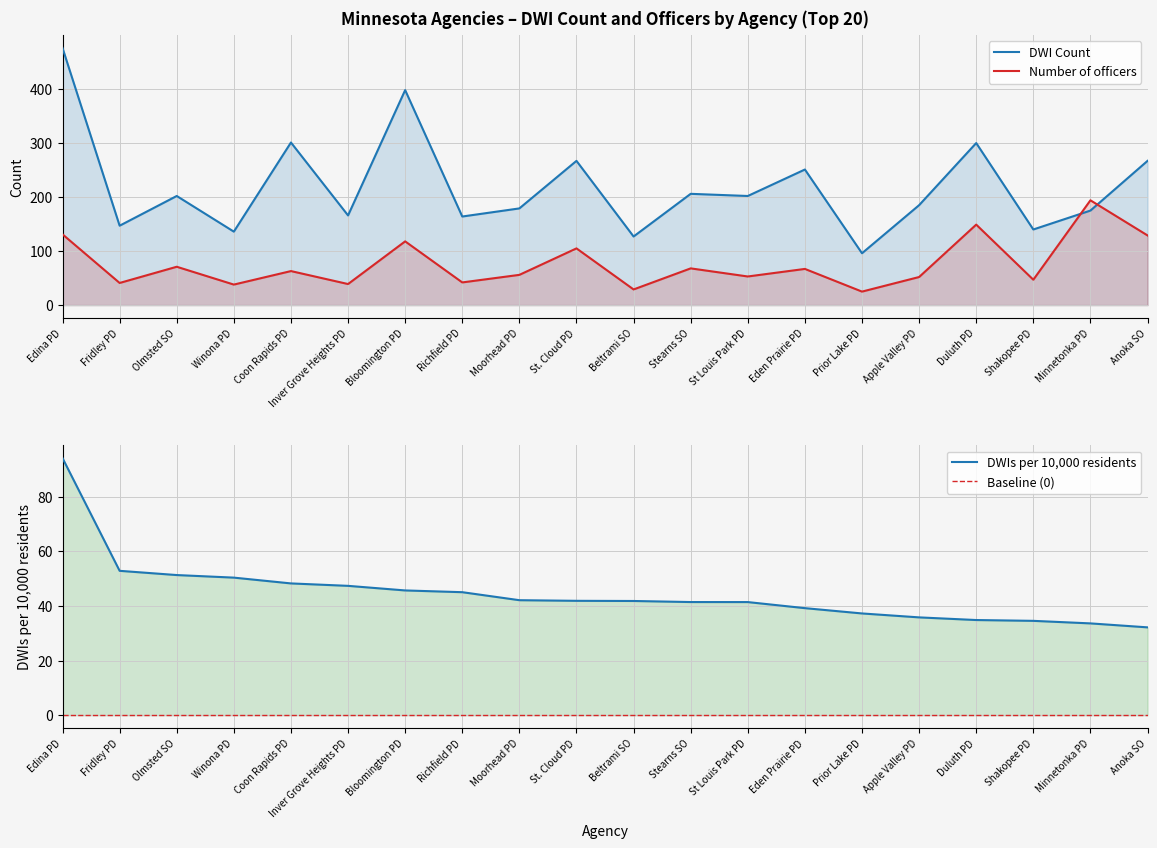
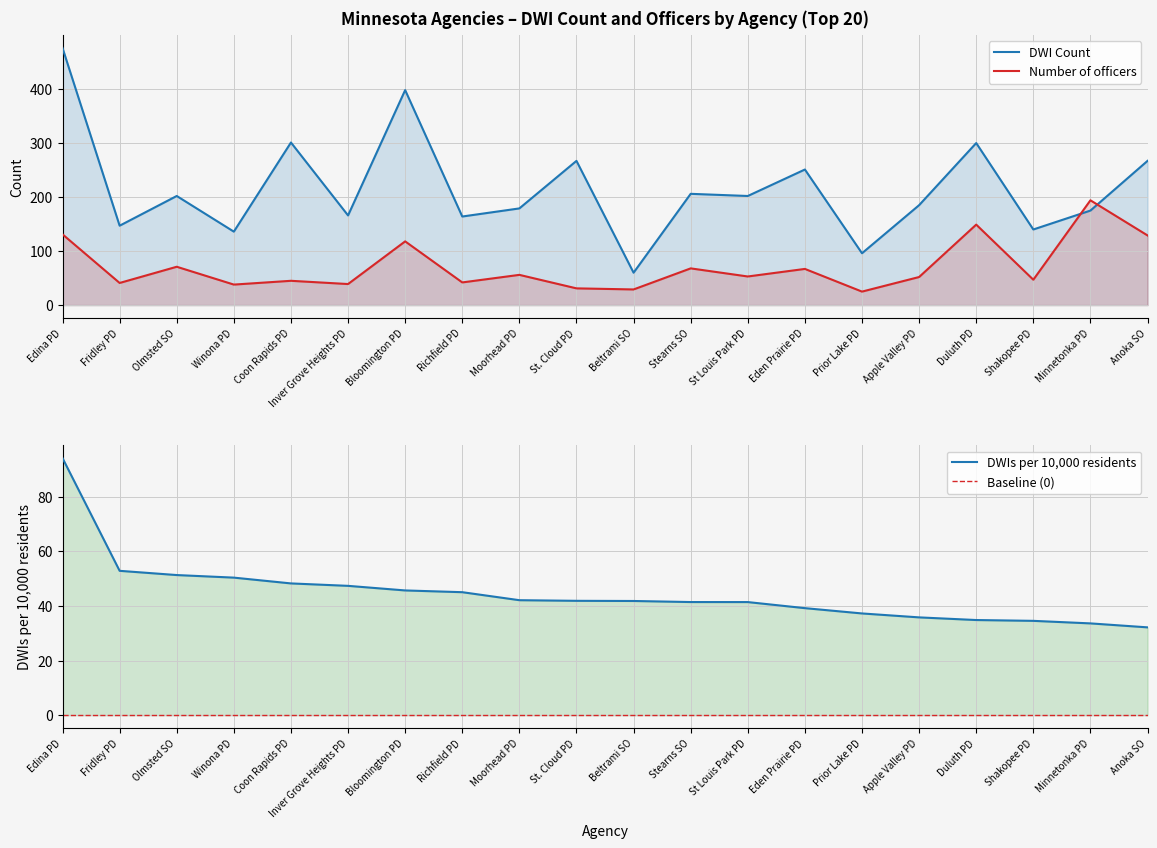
  {
    "Minnesota Agencies – DWI Count and Officers by Agency (Top 20)": {
      "DWI Count": {
        "Edina PD": 480,
        "Fridley PD": 150,
        "Olmsted SO": 200,
        "Winona PD": 140,
        "Coon Rapids PD": 300,
        "Inver Grove Heights PD": 170,
        "Bloomington PD": 400,
        "Richfield PD": 160,
        "Moorhead PD": 180,
        "St. Cloud PD": 270,
-       "Beltrami SO": 130,
+       "Beltrami SO": 60,
        "Stearns SO": 210,
        "St Louis Park PD": 200,
        "Eden Prairie PD": 250,
        "Prior Lake PD": 100,
        "Apple Valley PD": 190,
        "Duluth PD": 300,
        "Shakopee PD": 140,
        "Minnetonka PD": 180,
        "Anoka SO": 270
      },
      "Number of officers": {
        "Edina PD": 130,
        "Fridley PD": 40,
        "Olmsted SO": 70,
        "Winona PD": 40,
-       "Coon Rapids PD": 60,
+       "Coon Rapids PD": 50,
        "Inver Grove Heights PD": 40,
        "Bloomington PD": 120,
        "Richfield PD": 40,
        "Moorhead PD": 60,
-       "St. Cloud PD": 110,
+       "St. Cloud PD": 30,
        "Beltrami SO": 30,
        "Stearns SO": 70,
        "St Louis Park PD": 50,
        "Eden Prairie PD": 70,
        "Prior Lake PD": 30,
        "Apple Valley PD": 50,
        "Duluth PD": 150,
        "Shakopee PD": 50,
        "Minnetonka PD": 190,
        "Anoka SO": 130
      }
    }
  }
